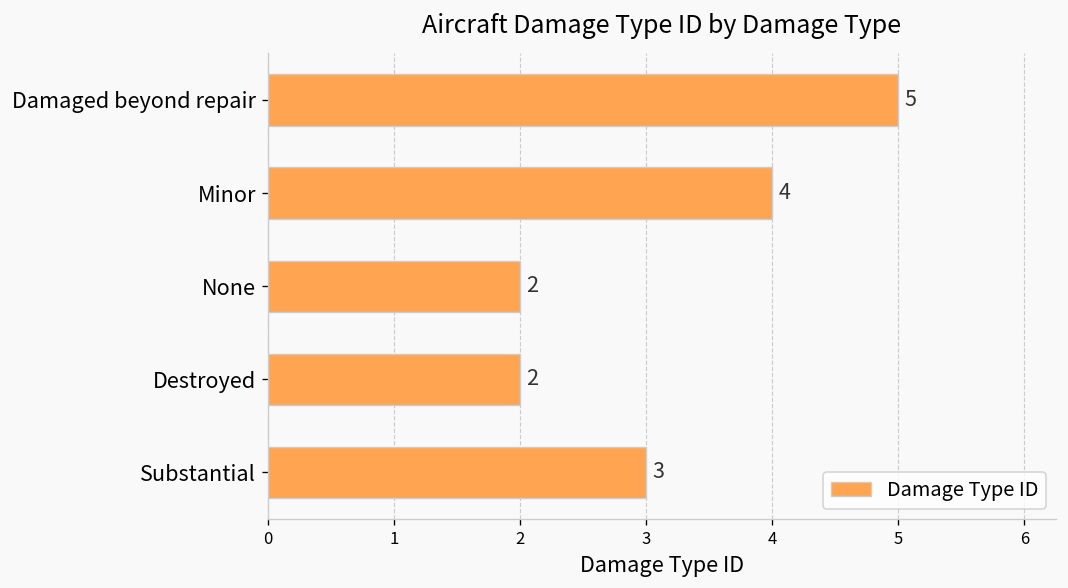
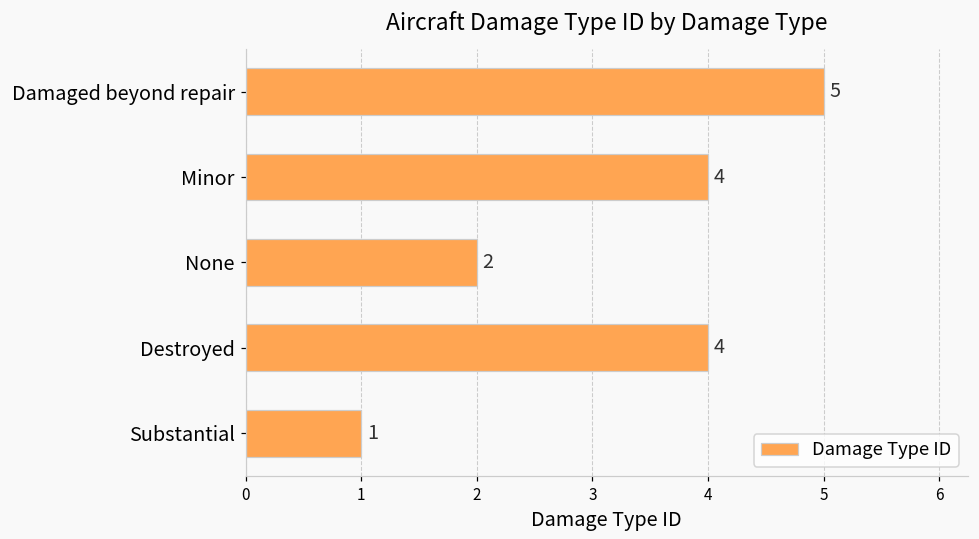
  {
    "Damaged beyond repair": 5,
    "Minor": 4,
    "None": 2,
-   "Destroyed": 2,
-   "Substantial": 3
+   "Destroyed": 4,
+   "Substantial": 1
  }
